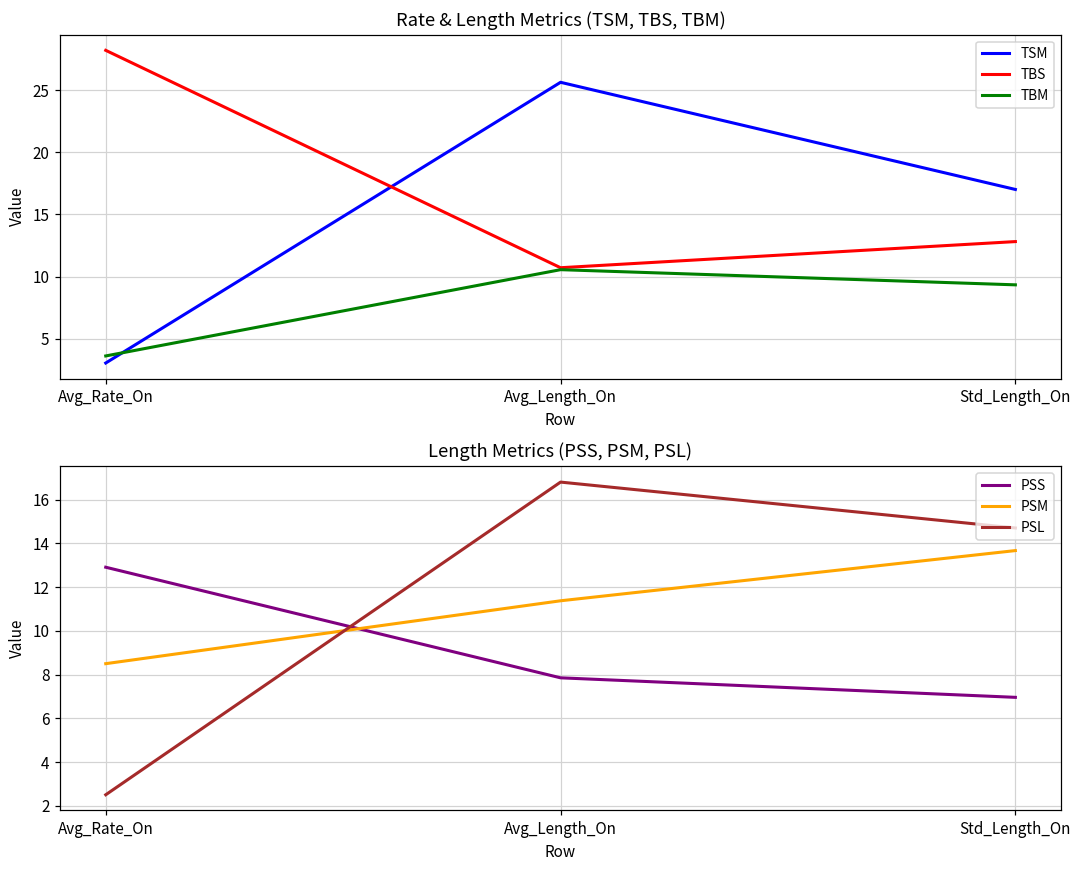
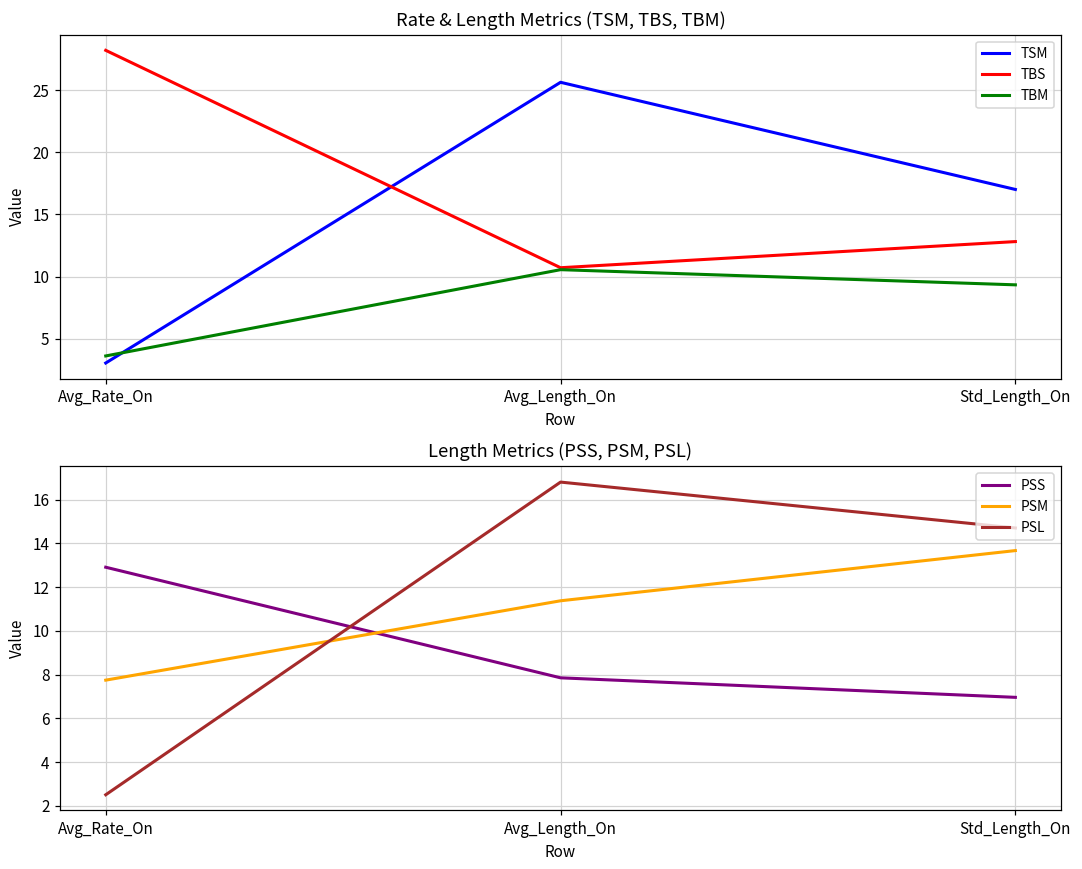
  {
    "Rate & Length Metrics (TSM, TBS, TBM)": {
      "TSM": {
        "Avg_Rate_On": 3.1,
        "Avg_Length_On": 25.6,
        "Std_Length_On": 17.0
      },
      "TBS": {
        "Avg_Rate_On": 28.2,
        "Std_Length_On": 12.8
      },
      "TBM": {
        "Avg_Rate_On": 3.6,
        "Std_Length_On": 9.3
      }
    },
    "Length Metrics (PSS, PSM, PSL)": {
      "PSS": {
        "Avg_Rate_On": 12.9,
        "Avg_Length_On": 7.9,
        "Std_Length_On": 7.0
      },
      "PSM": {
-       "Avg_Rate_On": 8.5,
+       "Avg_Rate_On": 7.7,
        "Avg_Length_On": 11.4,
        "Std_Length_On": 13.7
      },
      "PSL": {
        "Avg_Rate_On": 2.5,
        "Avg_Length_On": 16.8
      }
    }
  }
